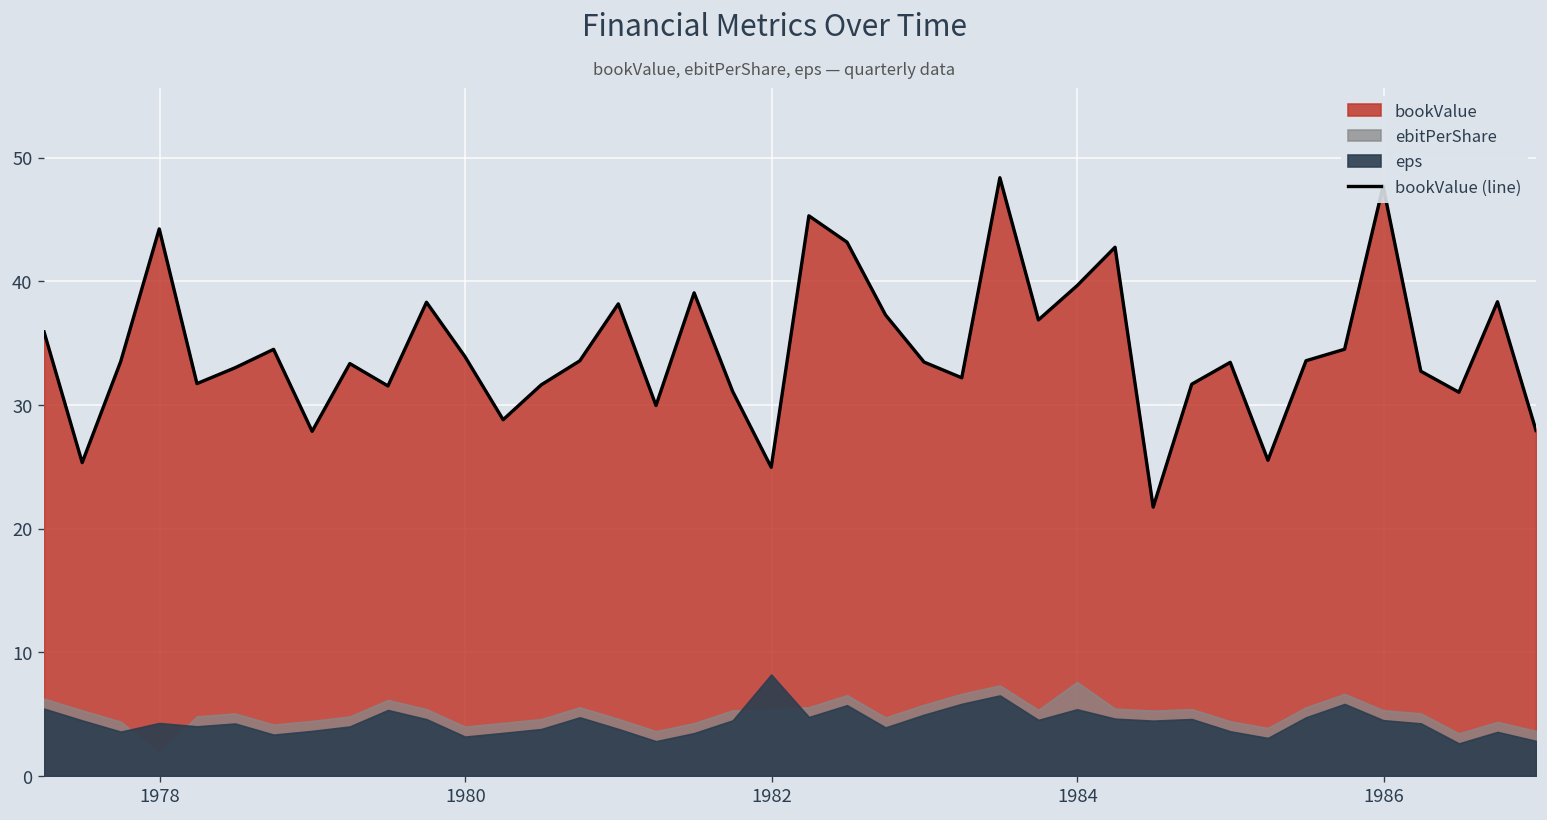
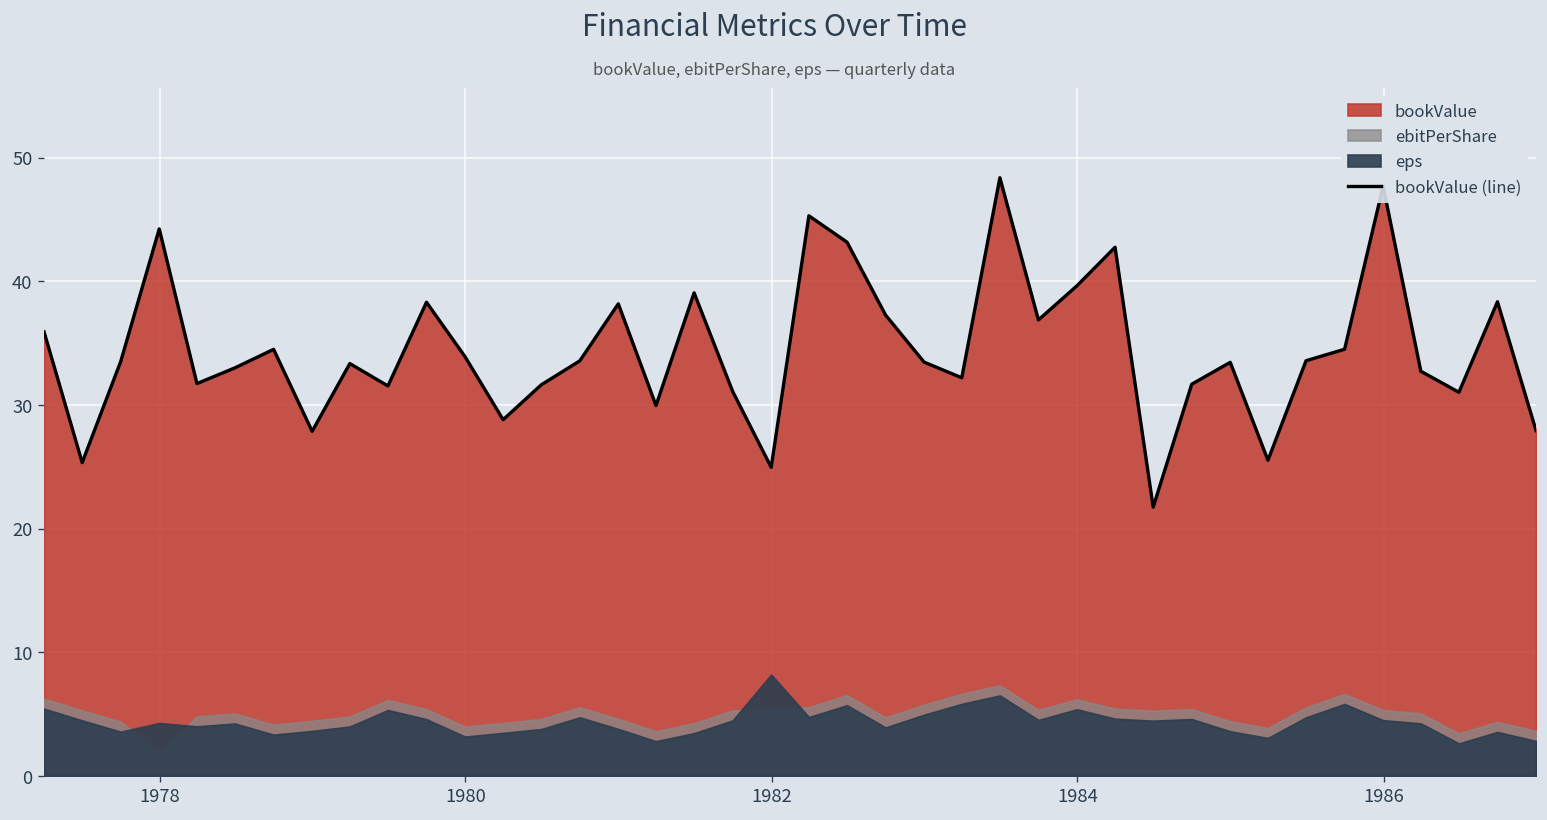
  {
    "bookValue": {
      "1978": 44.2,
      "1980": 33.9,
      "1982": 25.0,
      "1984": 39.6
    },
    "ebitPerShare": {
      "1978": 1.9,
      "1980": 4.0,
      "1982": 5.4,
-     "1984": 7.6,
+     "1984": 6.2,
      "1986": 5.3
    },
    "eps": {
      "1978": 4.3,
      "1980": 3.2,
      "1982": 8.2,
      "1984": 5.4,
      "1986": 4.5
    }
  }
